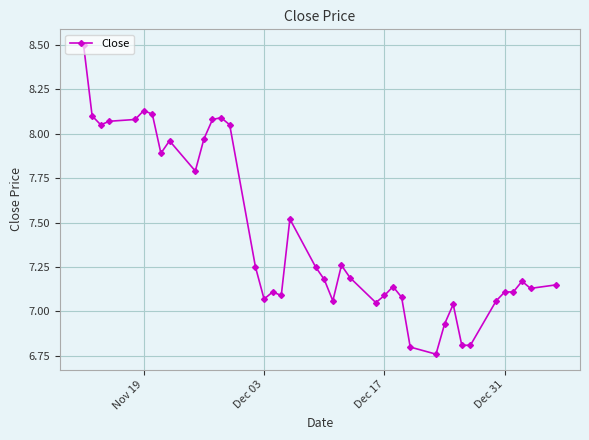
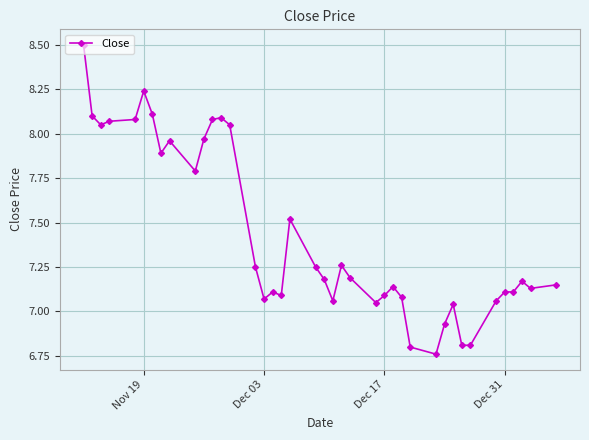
  {
-   "Nov 19": 8.13,
+   "Nov 19": 8.24,
    "Dec 03": 7.07,
    "Dec 17": 7.09,
    "Dec 31": 7.11
  }
